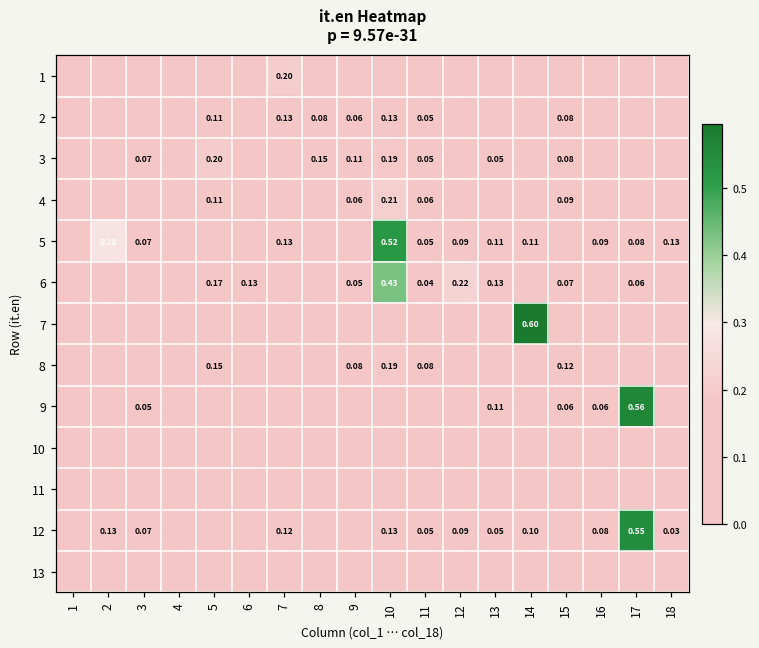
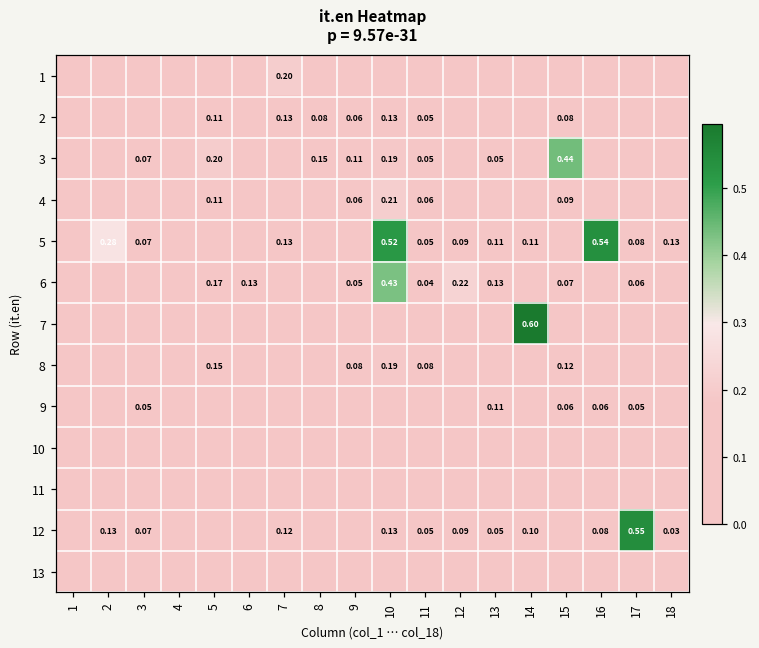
  {
    "1": {
      "7": 0.20
    },
    "2": {
      "5": 0.11,
      "7": 0.13,
      "8": 0.08,
      "9": 0.06,
      "10": 0.13,
      "11": 0.05,
      "15": 0.08
    },
    "3": {
      "3": 0.07,
      "5": 0.20,
      "8": 0.15,
      "9": 0.11,
      "10": 0.19,
      "11": 0.05,
      "13": 0.05,
-     "15": 0.08
+     "15": 0.44
    },
    "4": {
      "5": 0.11,
      "9": 0.06,
      "10": 0.21,
      "11": 0.06,
      "15": 0.09
    },
    "5": {
      "3": 0.07,
      "7": 0.13,
      "10": 0.52,
      "11": 0.05,
      "12": 0.09,
      "13": 0.11,
      "14": 0.11,
-     "16": 0.09,
+     "16": 0.54,
      "17": 0.08,
      "18": 0.13
    },
    "6": {
      "5": 0.17,
      "6": 0.13,
      "9": 0.05,
      "10": 0.43,
      "11": 0.04,
      "12": 0.22,
      "13": 0.13,
      "15": 0.07,
      "17": 0.06
    },
    "7": {
      "14": 0.60
    },
    "8": {
      "5": 0.15,
      "9": 0.08,
      "10": 0.19,
      "11": 0.08,
      "15": 0.12
    },
    "9": {
      "3": 0.05,
      "13": 0.11,
      "15": 0.06,
      "16": 0.06,
-     "17": 0.56
+     "17": 0.05
    },
    "12": {
      "2": 0.13,
      "3": 0.07,
      "7": 0.12,
      "10": 0.13,
      "11": 0.05,
      "12": 0.09,
      "13": 0.05,
      "14": 0.10,
      "16": 0.08,
      "17": 0.55,
      "18": 0.03
    }
  }
